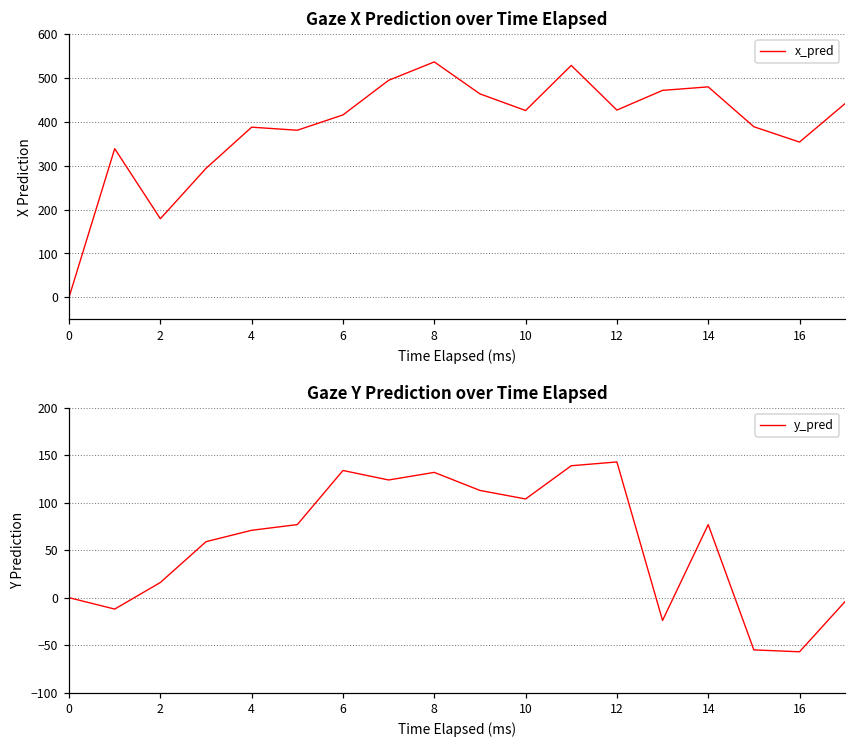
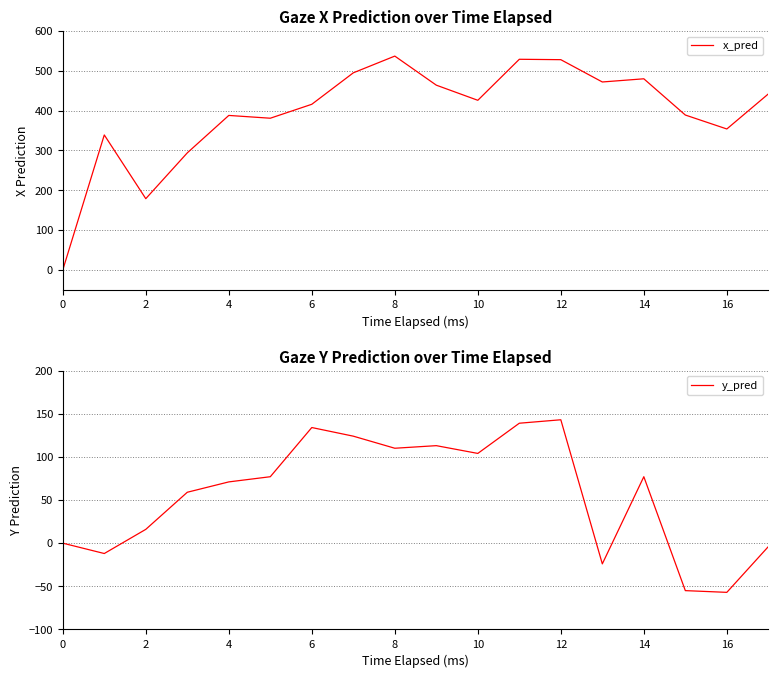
  {
    "Gaze X Prediction over Time Elapsed": {
      "0": 0,
      "2": 180,
      "4": 390,
      "6": 420,
      "8": 540,
      "10": 430,
-     "12": 430,
+     "12": 530,
      "14": 480,
      "16": 350
    },
    "Gaze Y Prediction over Time Elapsed": {
      "0": 0,
      "2": 20,
      "4": 70,
      "6": 130,
-     "8": 130,
+     "8": 110,
      "10": 100,
      "12": 140,
      "14": 80,
      "16": -60
    }
  }
